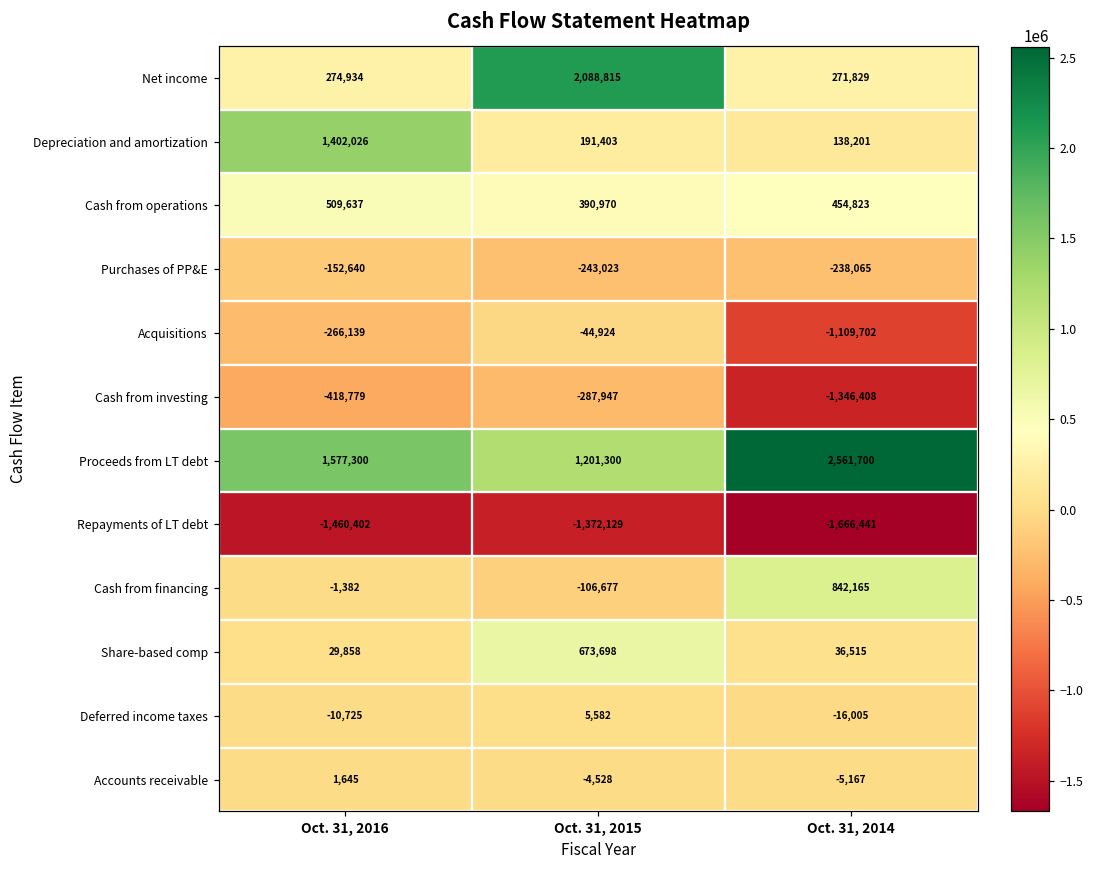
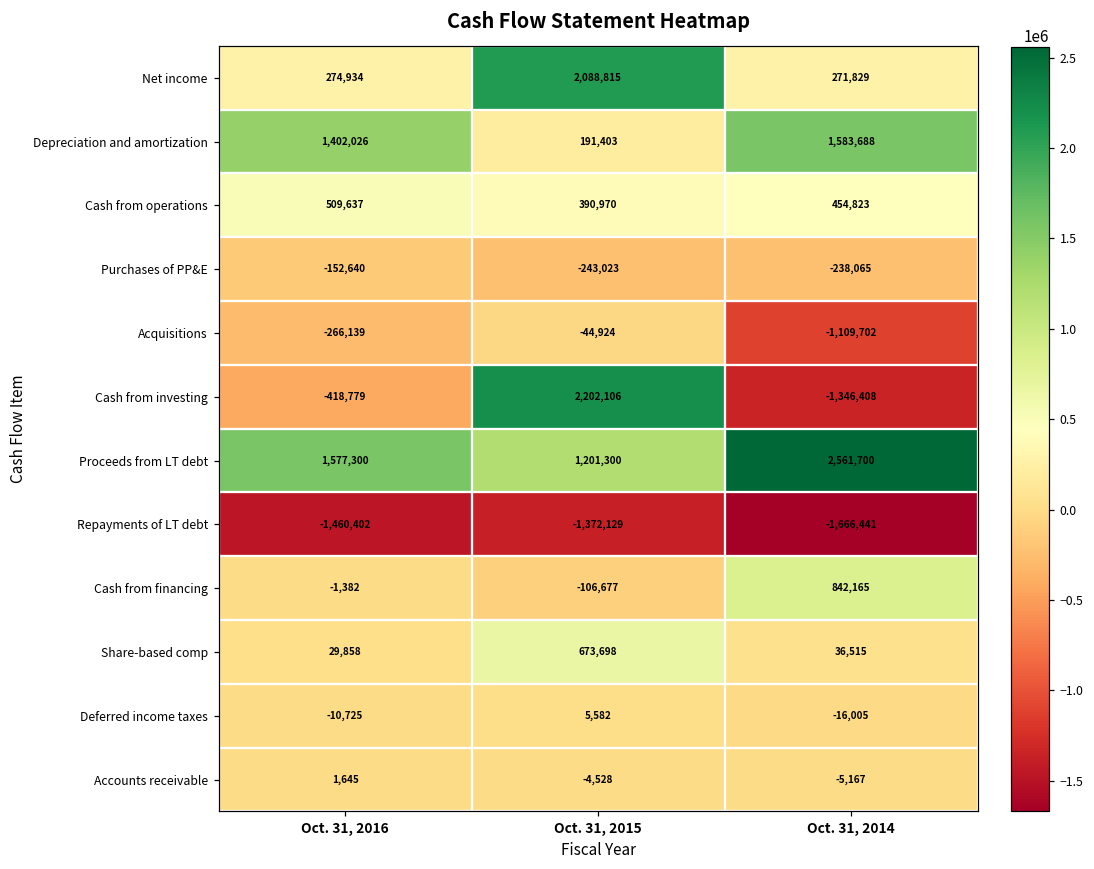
  {
    "Net income": {
      "Oct. 31, 2016": "274,934",
      "Oct. 31, 2015": "2,088,815",
      "Oct. 31, 2014": "271,829"
    },
    "Depreciation and amortization": {
      "Oct. 31, 2016": "1,402,026",
      "Oct. 31, 2015": "191,403",
-     "Oct. 31, 2014": "138,201"
+     "Oct. 31, 2014": "1,583,688"
    },
    "Cash from operations": {
      "Oct. 31, 2016": "509,637",
      "Oct. 31, 2015": "390,970",
      "Oct. 31, 2014": "454,823"
    },
    "Purchases of PP&E": {
      "Oct. 31, 2016": "-152,640",
      "Oct. 31, 2015": "-243,023",
      "Oct. 31, 2014": "-238,065"
    },
    "Acquisitions": {
      "Oct. 31, 2016": "-266,139",
      "Oct. 31, 2015": "-44,924",
      "Oct. 31, 2014": "-1,109,702"
    },
    "Cash from investing": {
      "Oct. 31, 2016": "-418,779",
-     "Oct. 31, 2015": "-287,947",
+     "Oct. 31, 2015": "2,202,106",
      "Oct. 31, 2014": "-1,346,408"
    },
    "Proceeds from LT debt": {
      "Oct. 31, 2016": "1,577,300",
      "Oct. 31, 2015": "1,201,300",
      "Oct. 31, 2014": "2,561,700"
    },
    "Repayments of LT debt": {
      "Oct. 31, 2016": "-1,460,402",
      "Oct. 31, 2015": "-1,372,129",
      "Oct. 31, 2014": "-1,666,441"
    },
    "Cash from financing": {
      "Oct. 31, 2016": "-1,382",
      "Oct. 31, 2015": "-106,677",
      "Oct. 31, 2014": "842,165"
    },
    "Share-based comp": {
      "Oct. 31, 2016": "29,858",
      "Oct. 31, 2015": "673,698",
      "Oct. 31, 2014": "36,515"
    },
    "Deferred income taxes": {
      "Oct. 31, 2016": "-10,725",
      "Oct. 31, 2015": "5,582",
      "Oct. 31, 2014": "-16,005"
    },
    "Accounts receivable": {
      "Oct. 31, 2016": "1,645",
      "Oct. 31, 2015": "-4,528",
      "Oct. 31, 2014": "-5,167"
    }
  }
